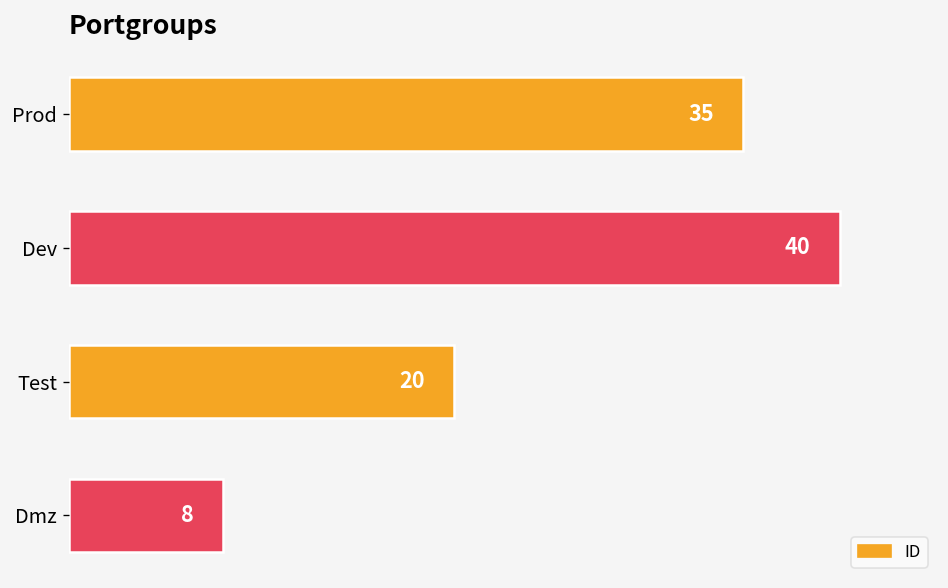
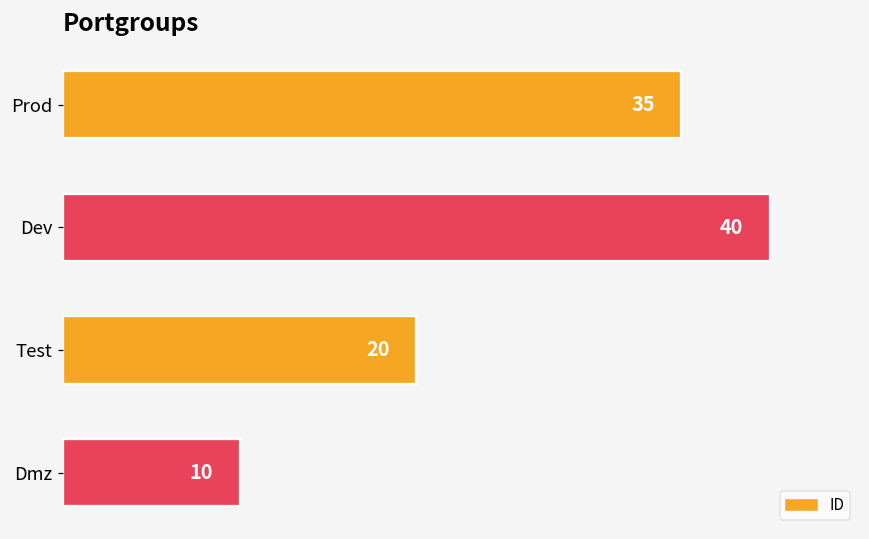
  {
    "Prod": 35,
    "Dev": 40,
    "Test": 20,
-   "Dmz": 8
+   "Dmz": 10
  }
